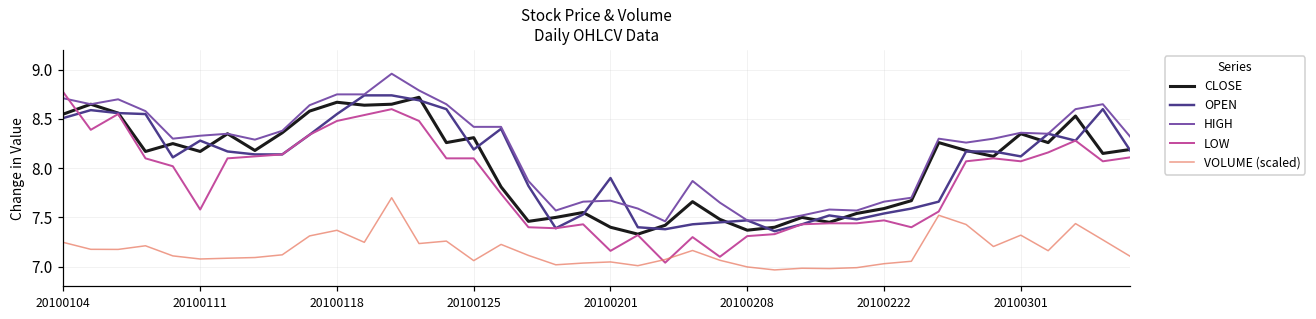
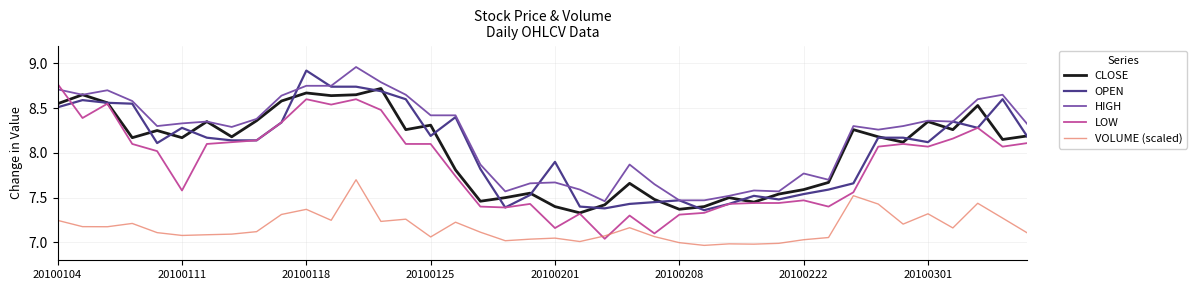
  {
    "CLOSE": {
      "20100104": 8.6,
      "20100111": 8.2,
      "20100118": 8.7,
      "20100125": 8.3,
      "20100201": 7.4,
      "20100208": 7.4,
      "20100222": 7.6
    },
    "OPEN": {
      "20100104": 8.5,
      "20100111": 8.3,
-     "20100118": 8.6,
+     "20100118": 8.9,
      "20100125": 8.2,
      "20100201": 7.9,
      "20100222": 7.5,
      "20100301": 8.1
    },
    "HIGH": {
      "20100104": 8.7,
      "20100111": 8.3,
      "20100118": 8.8,
      "20100125": 8.4,
      "20100201": 7.7,
-     "20100222": 7.7
+     "20100222": 7.8
    },
    "LOW": {
      "20100104": 8.8,
      "20100111": 7.6,
-     "20100118": 8.5,
+     "20100118": 8.6,
      "20100125": 8.1,
      "20100201": 7.2,
      "20100208": 7.3,
      "20100222": 7.5,
      "20100301": 8.1
    },
    "VOLUME (scaled)": {
      "20100104": 7.2,
      "20100111": 7.1,
      "20100118": 7.4,
      "20100125": 7.1,
      "20100201": 7.0,
      "20100208": 7.0,
      "20100222": 7.0,
      "20100301": 7.3
    }
  }
